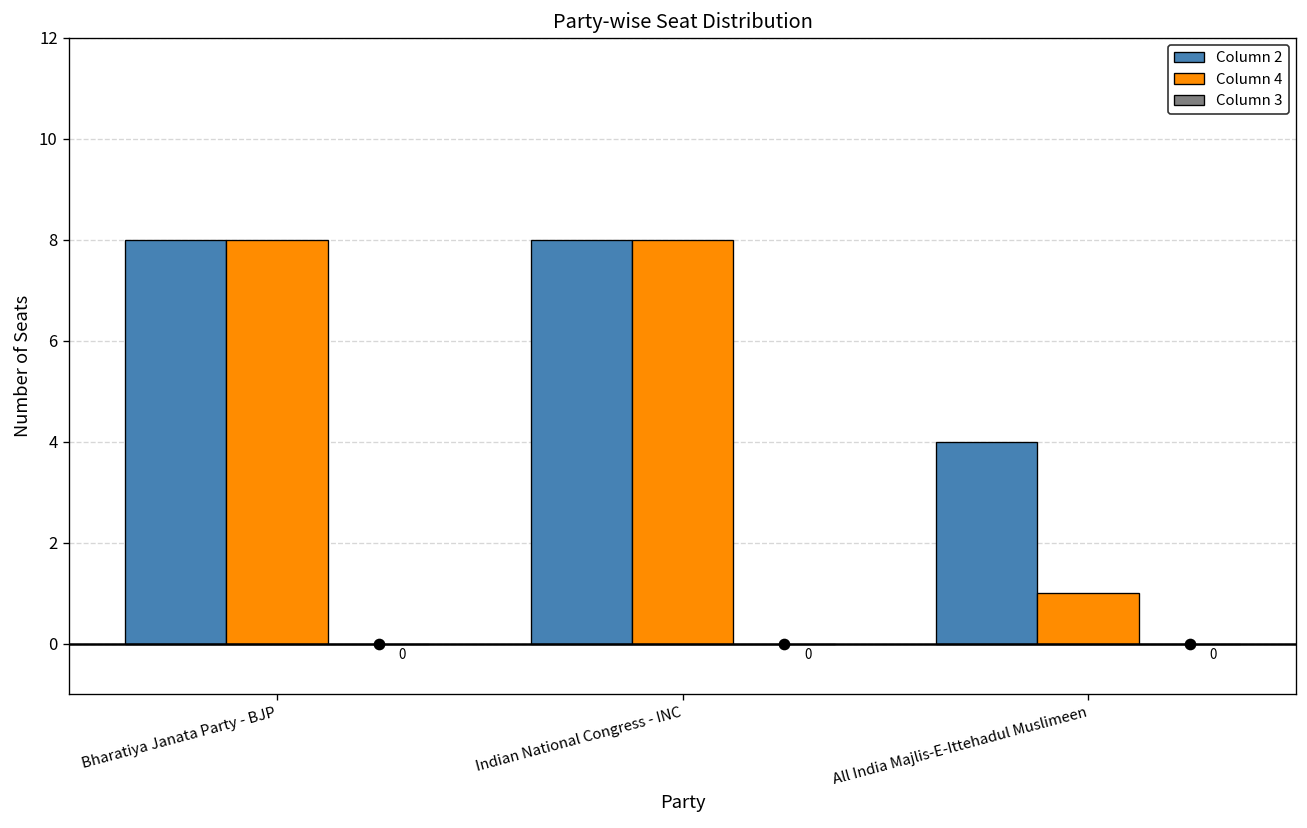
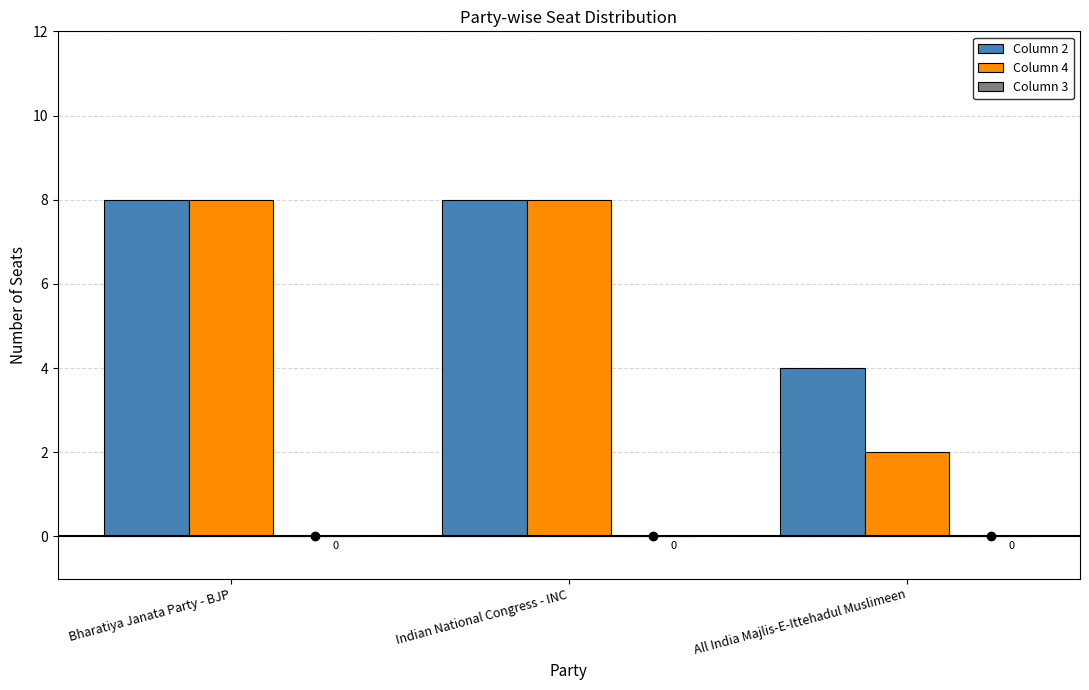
  {
    "Column 2": {
      "Bharatiya Janata Party - BJP": 8,
      "Indian National Congress - INC": 8,
      "All India Majlis-E-Ittehadul Muslimeen": 4
    },
    "Column 4": {
      "Bharatiya Janata Party - BJP": 8,
      "Indian National Congress - INC": 8,
-     "All India Majlis-E-Ittehadul Muslimeen": 1
+     "All India Majlis-E-Ittehadul Muslimeen": 2
    },
    "Column 3": {
      "Bharatiya Janata Party - BJP": 0,
      "Indian National Congress - INC": 0,
      "All India Majlis-E-Ittehadul Muslimeen": 0
    }
  }
